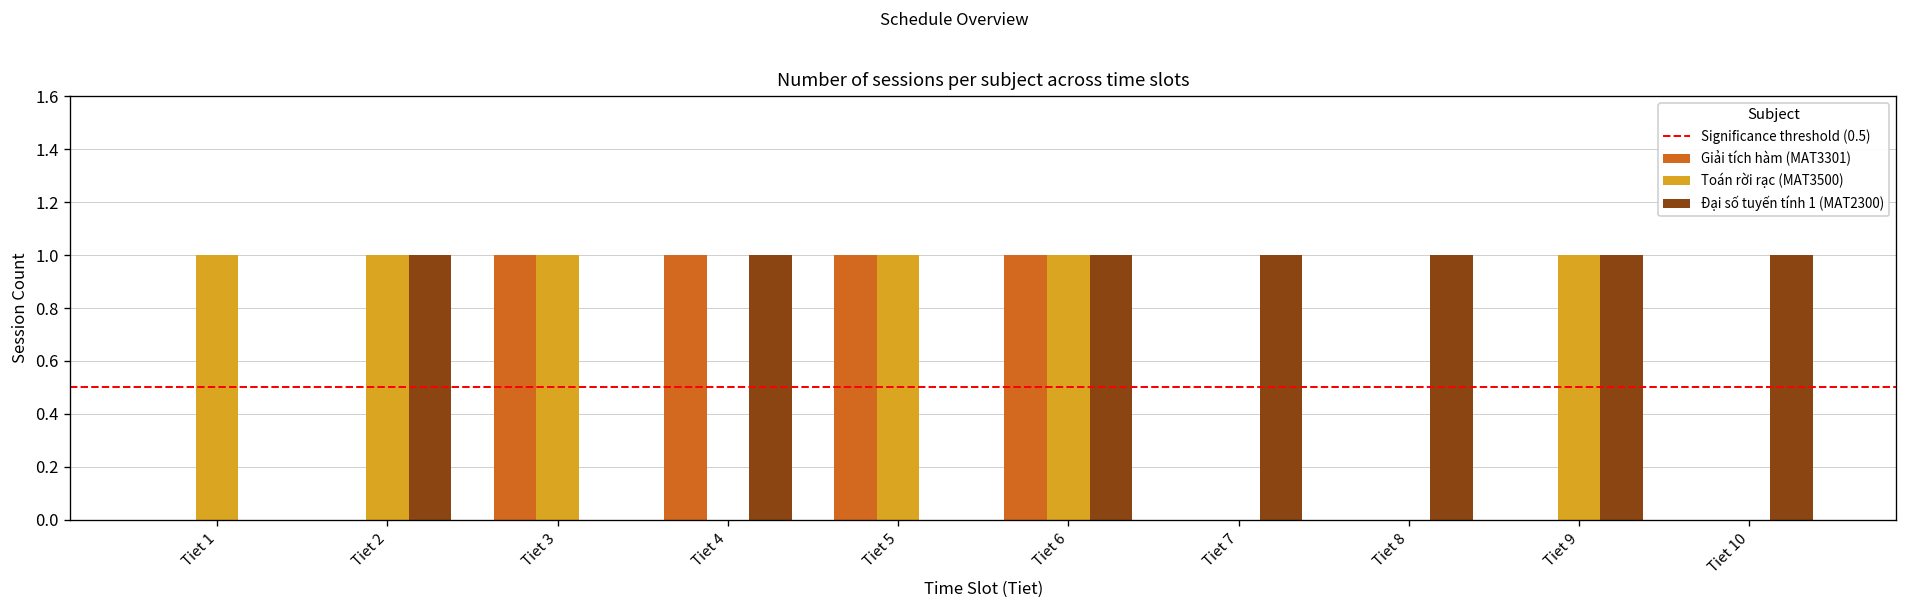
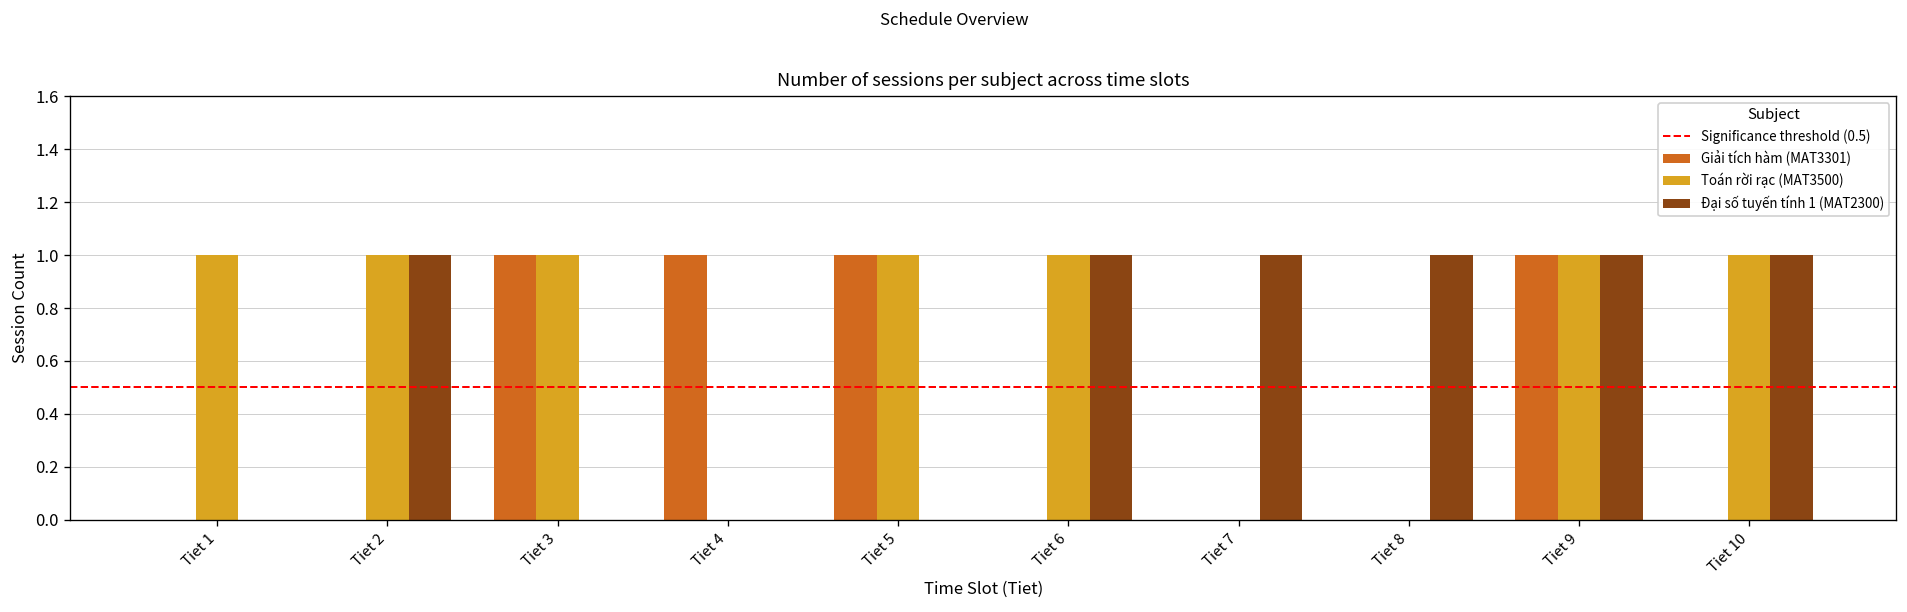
  {
    "Giải tích hàm (MAT3301)": {
      "Tiet 1": 0,
      "Tiet 2": 0,
      "Tiet 3": 1,
      "Tiet 4": 1,
      "Tiet 5": 1,
-     "Tiet 6": 1,
+     "Tiet 6": 0,
      "Tiet 7": 0,
      "Tiet 8": 0,
-     "Tiet 9": 0,
+     "Tiet 9": 1,
      "Tiet 10": 0
    },
    "Toán rời rạc (MAT3500)": {
      "Tiet 1": 1,
      "Tiet 2": 1,
      "Tiet 3": 1,
      "Tiet 4": 0,
      "Tiet 5": 1,
      "Tiet 6": 1,
      "Tiet 7": 0,
      "Tiet 8": 0,
      "Tiet 9": 1,
-     "Tiet 10": 0
+     "Tiet 10": 1
    },
    "Đại số tuyến tính 1 (MAT2300)": {
      "Tiet 1": 0,
      "Tiet 2": 1,
      "Tiet 3": 0,
-     "Tiet 4": 1,
+     "Tiet 4": 0,
      "Tiet 5": 0,
      "Tiet 6": 1,
      "Tiet 7": 1,
      "Tiet 8": 1,
      "Tiet 9": 1,
      "Tiet 10": 1
    }
  }
